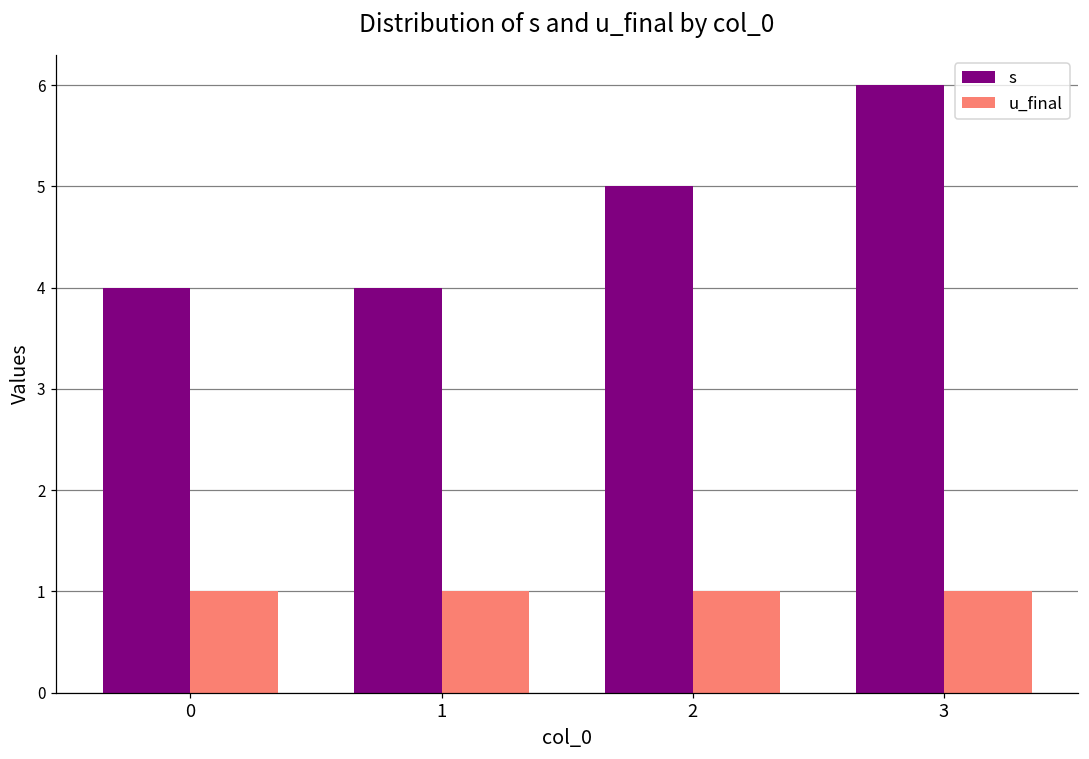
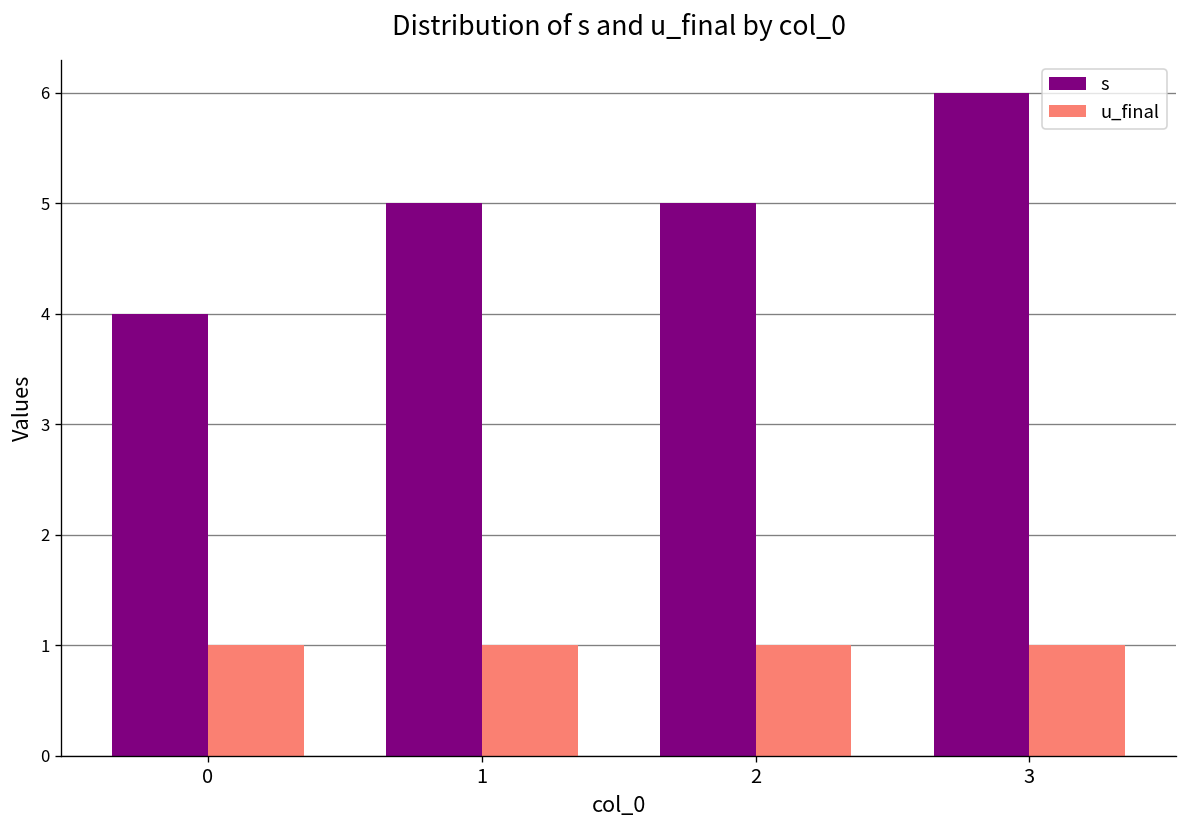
  {
    "s": {
      "0": 4,
-     "1": 4,
+     "1": 5,
      "2": 5,
      "3": 6
    },
    "u_final": {
      "0": 1,
      "1": 1,
      "2": 1,
      "3": 1
    }
  }
